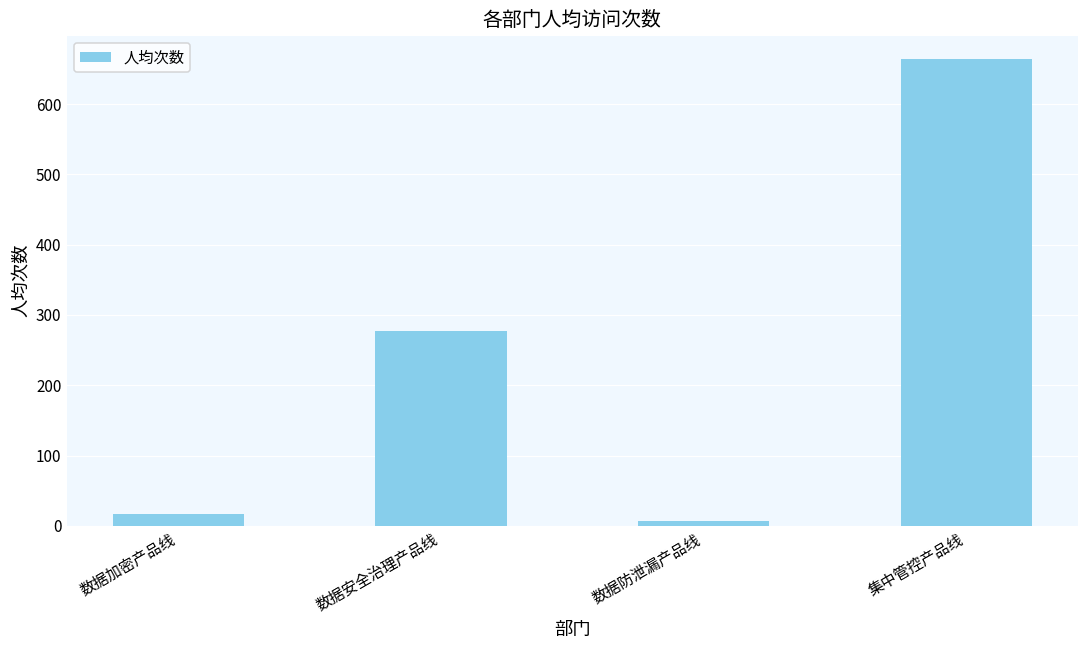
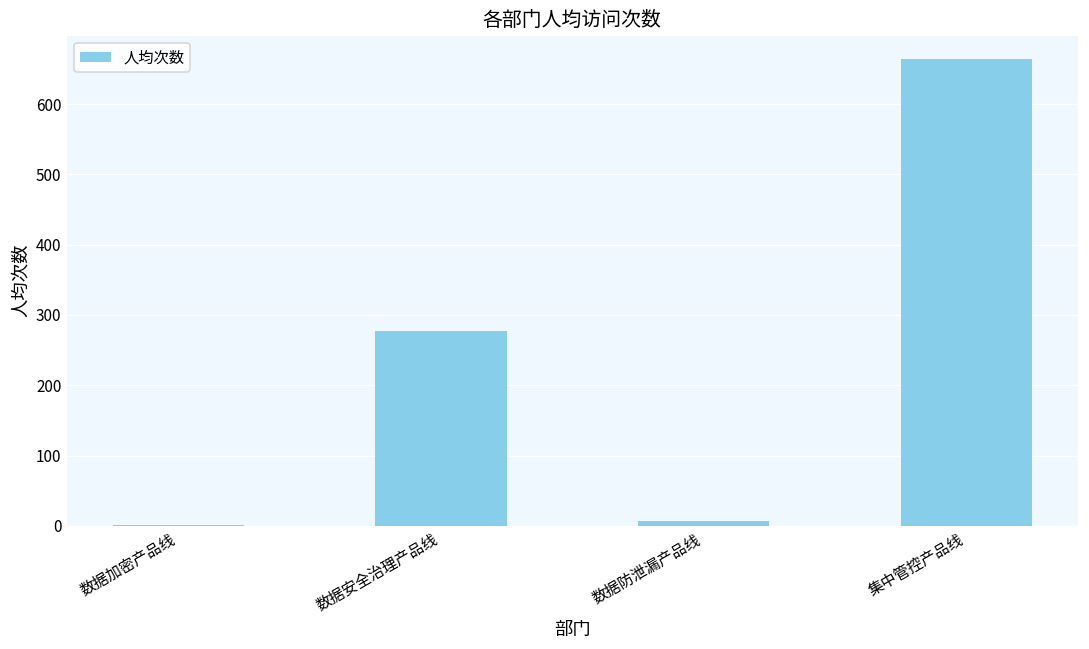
  {
-   "数据加密产品线": 20,
+   "数据加密产品线": 0,
    "数据安全治理产品线": 280,
    "数据防泄漏产品线": 10,
    "集中管控产品线": 660
  }
